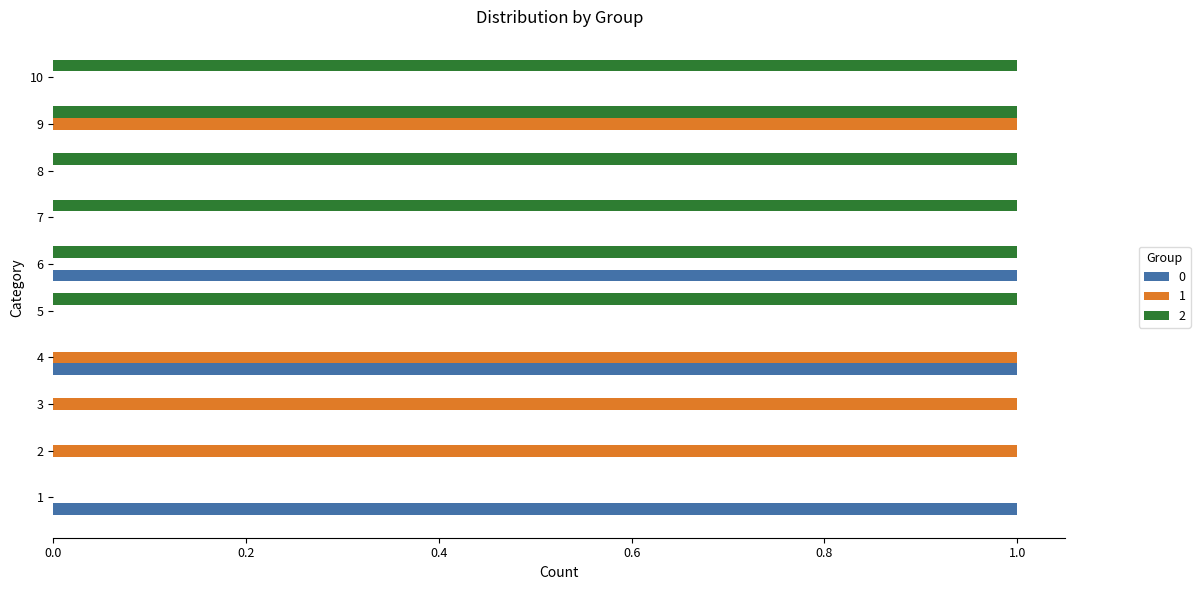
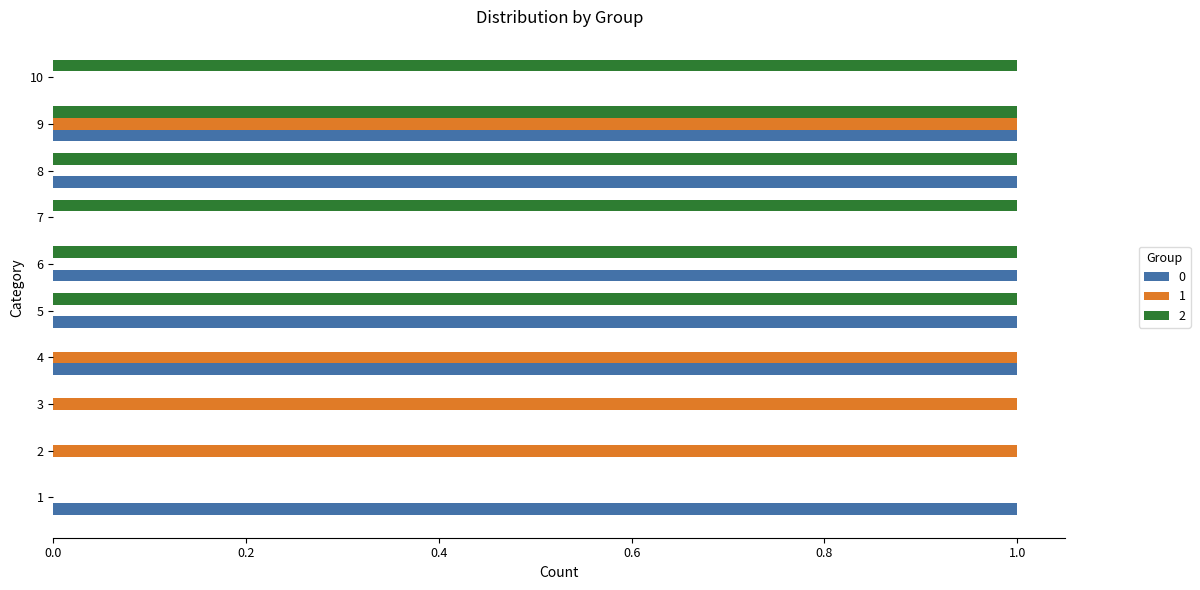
  {
    "0": {
      "10": 0,
-     "9": 0,
-     "8": 0,
+     "9": 1,
+     "8": 1,
      "7": 0,
      "6": 1,
-     "5": 0,
+     "5": 1,
      "4": 1,
      "3": 0,
      "2": 0,
      "1": 1
    },
    "1": {
      "10": 0,
      "9": 1,
      "8": 0,
      "7": 0,
      "6": 0,
      "5": 0,
      "4": 1,
      "3": 1,
      "2": 1,
      "1": 0
    },
    "2": {
      "10": 1,
      "9": 1,
      "8": 1,
      "7": 1,
      "6": 1,
      "5": 1,
      "4": 0,
      "3": 0,
      "2": 0,
      "1": 0
    }
  }
